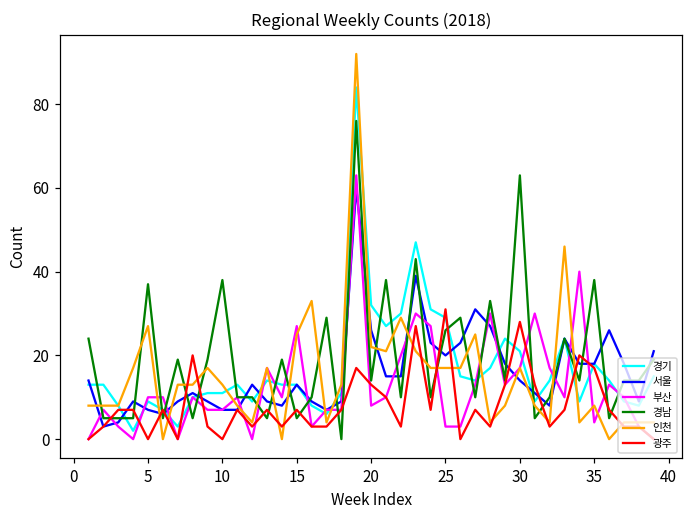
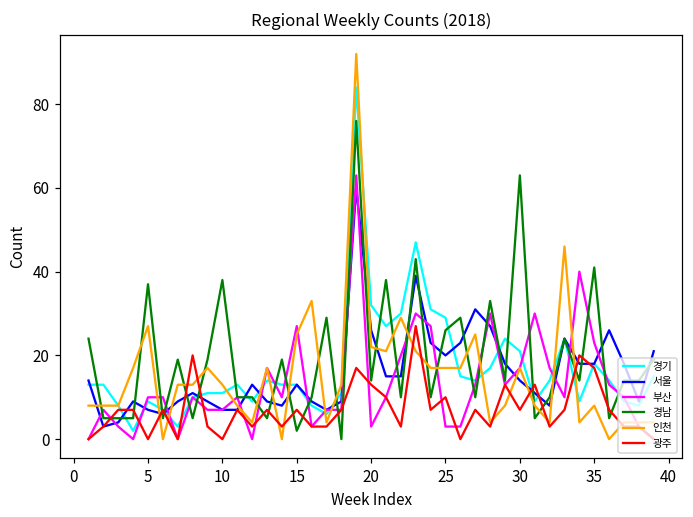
  {
    "경기": {
      "5": 9,
      "10": 11,
      "20": 32,
      "25": 29,
      "30": 21
    },
    "서울": {
      "5": 7,
      "20": 26,
      "25": 20,
      "30": 14
    },
    "부산": {
      "5": 10,
      "15": 27,
-     "20": 8,
+     "20": 3,
      "25": 3,
-     "35": 4
+     "35": 23
    },
    "경남": {
      "5": 37,
      "10": 38,
-     "15": 5,
+     "15": 2,
      "20": 14,
      "25": 26,
      "30": 63,
-     "35": 38
+     "35": 41
    },
    "인천": {
      "5": 27,
      "10": 13,
      "15": 25,
      "20": 22,
      "25": 17,
      "35": 8
    },
    "광주": {
      "5": 0,
      "10": 0,
      "15": 7,
      "20": 13,
-     "25": 31,
-     "30": 28,
+     "25": 10,
+     "30": 7,
      "35": 17
    }
  }
